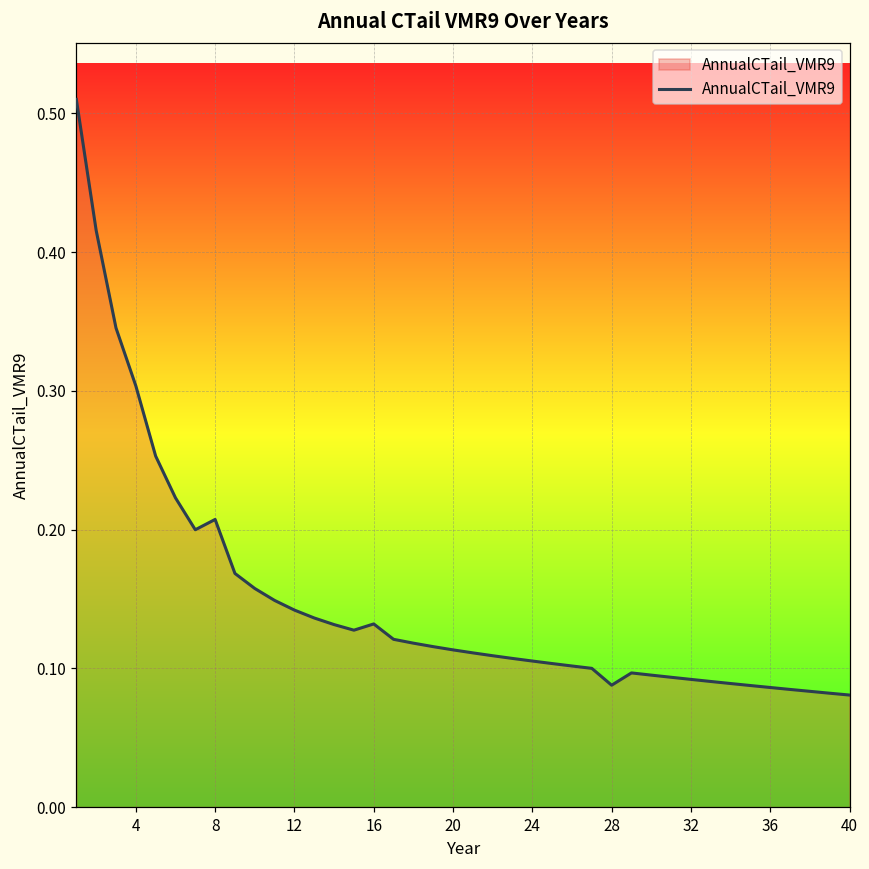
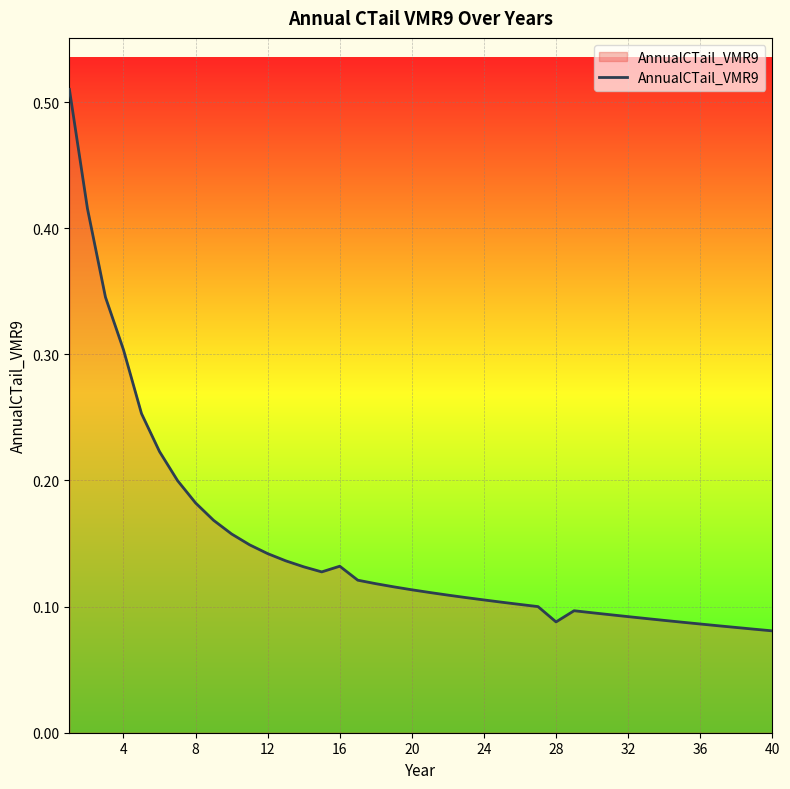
  {
    "4": 0.304,
-   "8": 0.207,
+   "8": 0.182,
    "12": 0.142,
    "16": 0.132,
    "20": 0.113,
    "24": 0.105,
    "28": 0.088,
    "32": 0.092,
    "36": 0.086,
    "40": 0.081
  }
